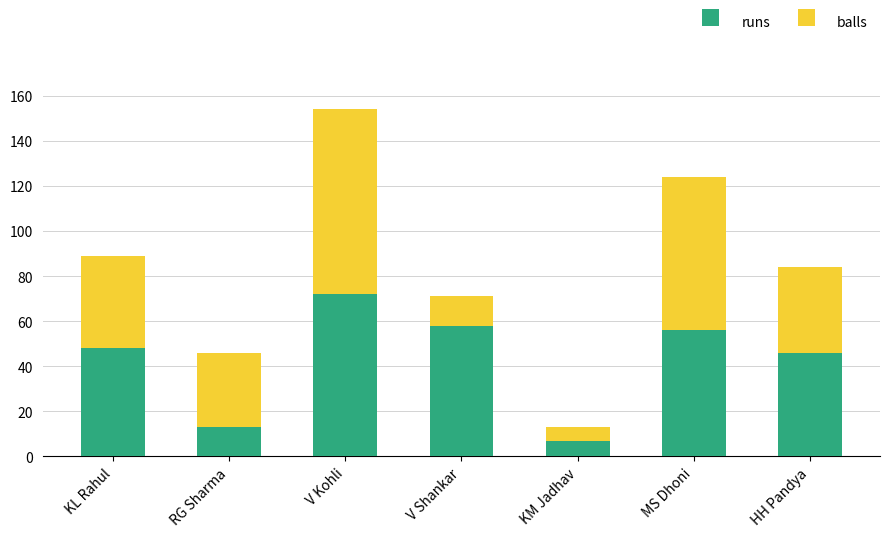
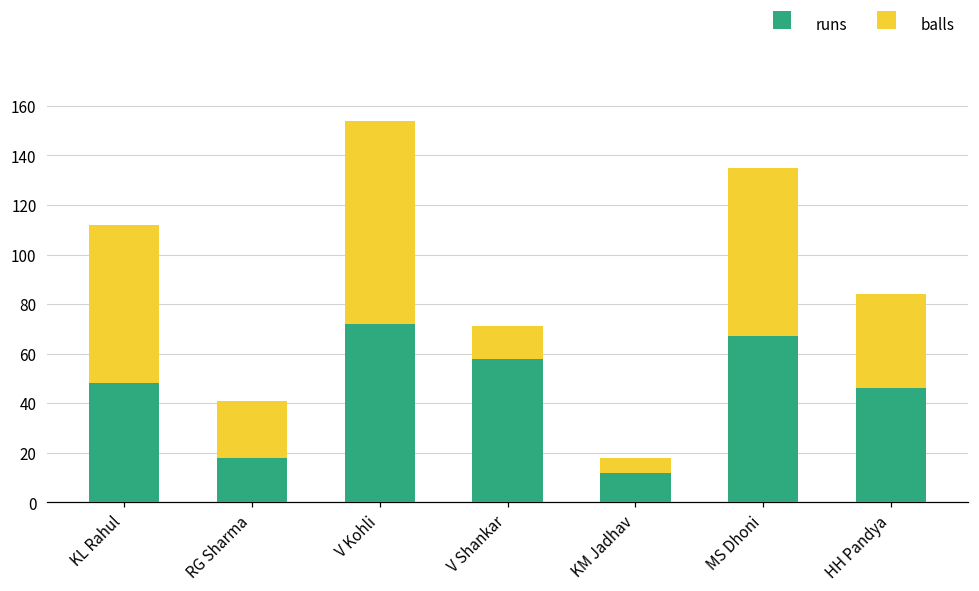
  {
    "runs": {
      "KL Rahul": 48,
-     "RG Sharma": 13,
+     "RG Sharma": 18,
      "V Kohli": 72,
      "V Shankar": 58,
-     "KM Jadhav": 7,
-     "MS Dhoni": 56,
+     "KM Jadhav": 12,
+     "MS Dhoni": 67,
      "HH Pandya": 46
    },
    "balls": {
-     "KL Rahul": 41,
-     "RG Sharma": 33,
+     "KL Rahul": 64,
+     "RG Sharma": 23,
      "V Kohli": 82,
      "V Shankar": 13,
      "KM Jadhav": 6,
      "MS Dhoni": 68,
      "HH Pandya": 38
    }
  }
